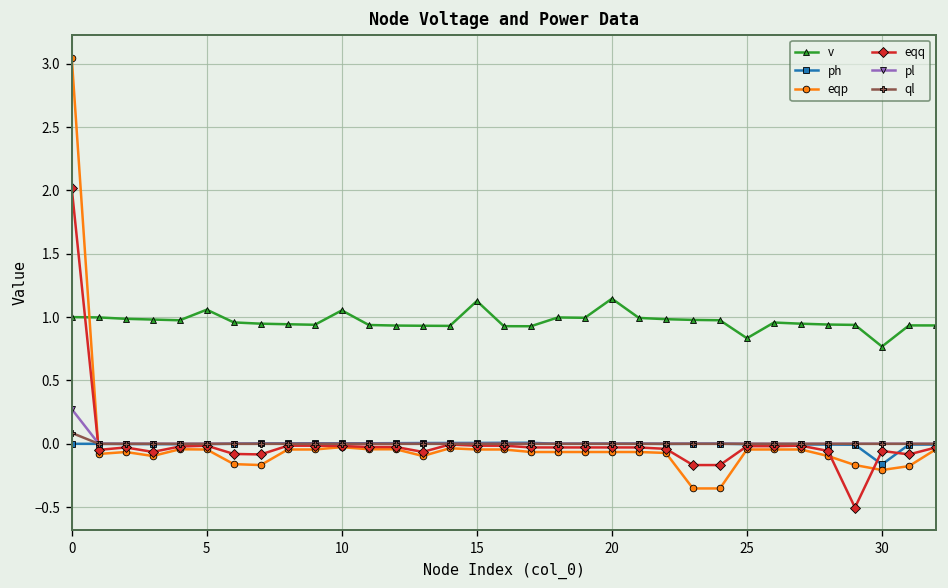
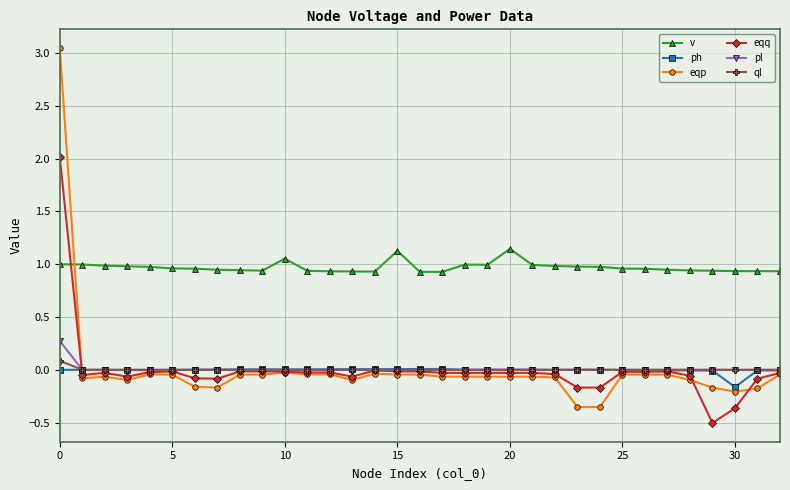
  {
    "v": {
      "0": 1.00,
-     "5": 1.06,
+     "5": 0.96,
      "10": 1.05,
      "15": 1.13,
      "20": 1.15,
-     "25": 0.83,
-     "30": 0.77
+     "25": 0.96,
+     "30": 0.94
    },
    "ph": {
      "0": 0.00,
      "30": -0.16
    },
    "eqp": {
      "0": 3.05,
      "5": -0.04,
      "15": -0.04,
      "20": -0.06,
      "25": -0.04,
      "30": -0.21
    },
    "eqq": {
      "0": 2.02,
      "20": -0.03,
-     "30": -0.06
+     "30": -0.36
    },
    "pl": {
      "0": 0.27
    },
    "ql": {
      "0": 0.09
    }
  }
